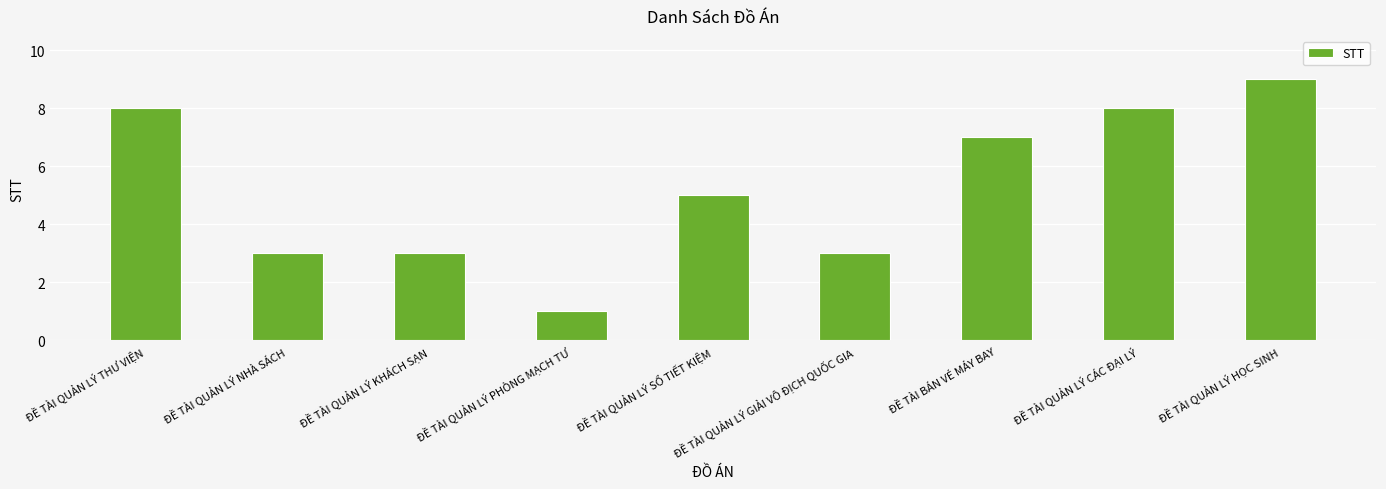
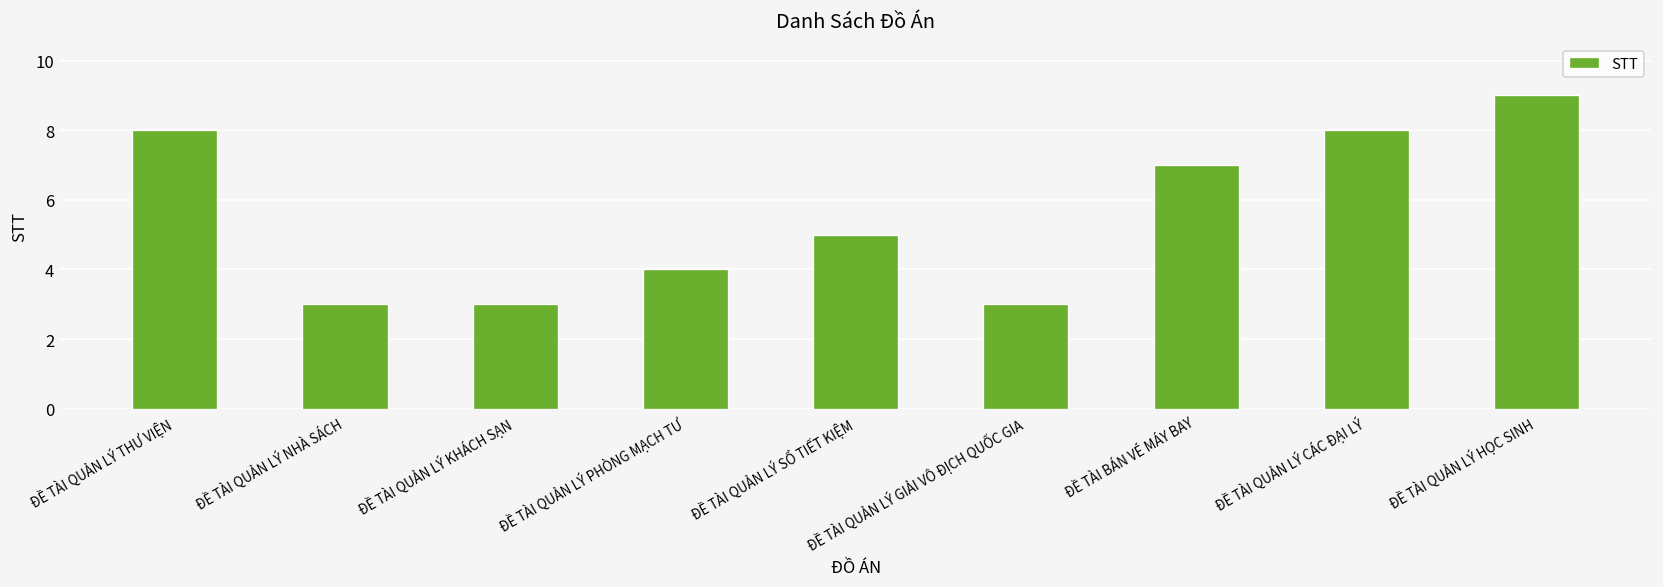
  {
    "ĐỀ TÀI QUẢN LÝ THƯ VIỆN": 8,
    "ĐỀ TÀI QUẢN LÝ NHÀ SÁCH": 3,
    "ĐỀ TÀI QUẢN LÝ KHÁCH SẠN": 3,
-   "ĐỀ TÀI QUẢN LÝ PHÒNG MẠCH TƯ": 1,
+   "ĐỀ TÀI QUẢN LÝ PHÒNG MẠCH TƯ": 4,
    "ĐỀ TÀI QUẢN LÝ SỔ TIẾT KIỆM": 5,
    "ĐỀ TÀI QUẢN LÝ GIẢI VÔ ĐỊCH QUỐC GIA": 3,
    "ĐỀ TÀI BÁN VÉ MÁY BAY": 7,
    "ĐỀ TÀI QUẢN LÝ CÁC ĐẠI LÝ": 8,
    "ĐỀ TÀI QUẢN LÝ HỌC SINH": 9
  }
